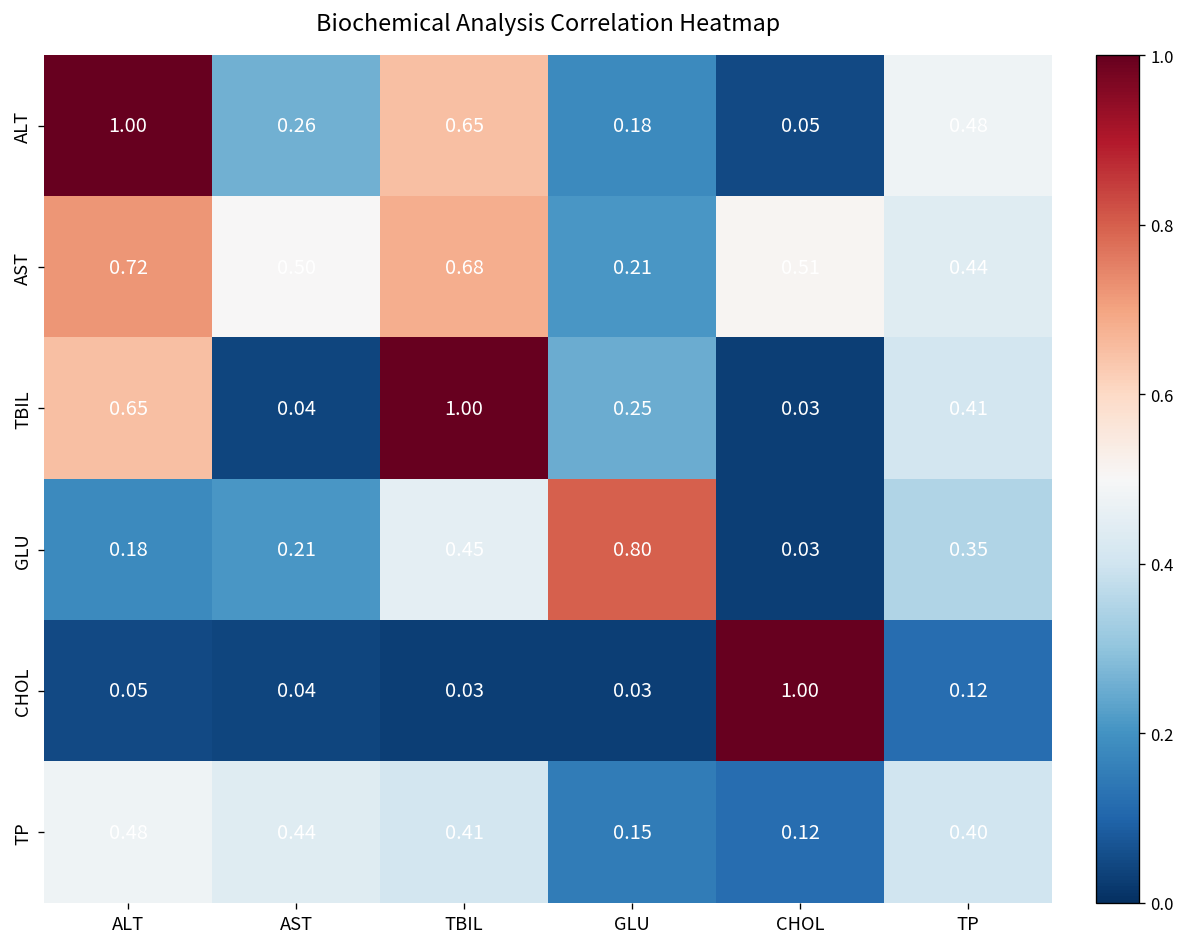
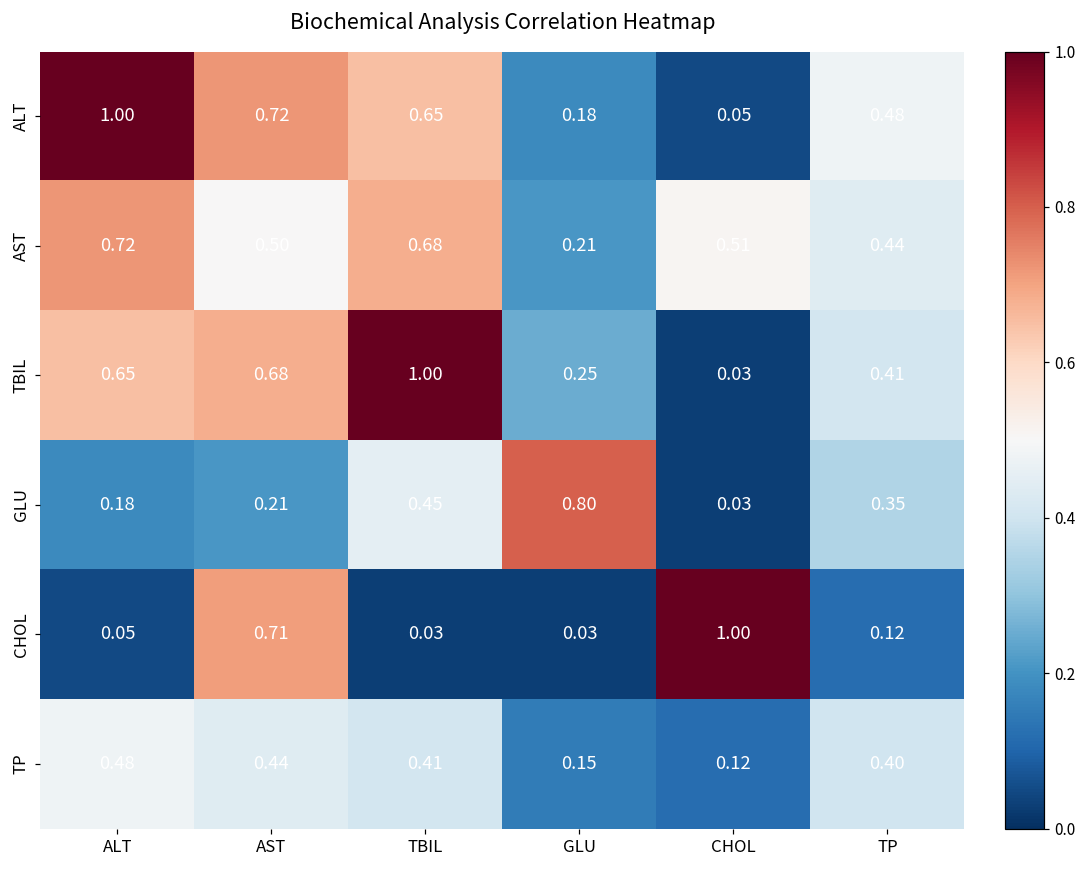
  {
    "ALT": {
      "ALT": 1.00,
-     "AST": 0.26,
+     "AST": 0.72,
      "TBIL": 0.65,
      "GLU": 0.18,
      "CHOL": 0.05
    },
    "AST": {
      "ALT": 0.72,
      "TBIL": 0.68,
      "GLU": 0.21
    },
    "TBIL": {
      "ALT": 0.65,
-     "AST": 0.04,
+     "AST": 0.68,
      "TBIL": 1.00,
      "GLU": 0.25,
      "CHOL": 0.03
    },
    "GLU": {
      "ALT": 0.18,
      "AST": 0.21,
      "GLU": 0.80,
      "CHOL": 0.03,
      "TP": 0.35
    },
    "CHOL": {
      "ALT": 0.05,
-     "AST": 0.04,
+     "AST": 0.71,
      "TBIL": 0.03,
      "GLU": 0.03,
      "CHOL": 1.00,
      "TP": 0.12
    },
    "TP": {
      "GLU": 0.15,
      "CHOL": 0.12
    }
  }
